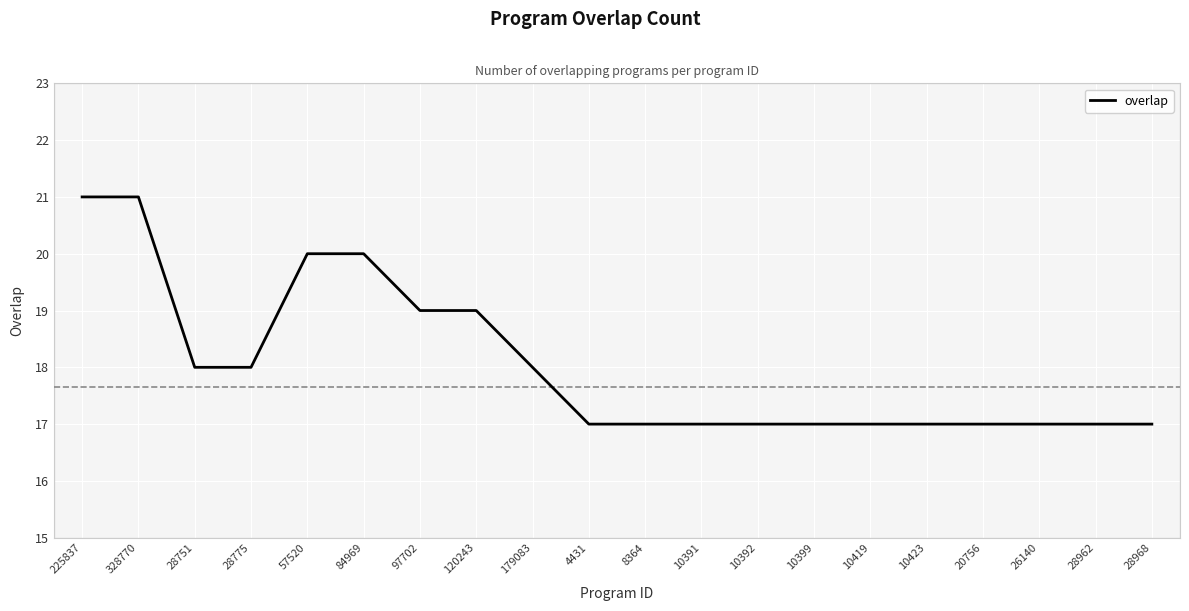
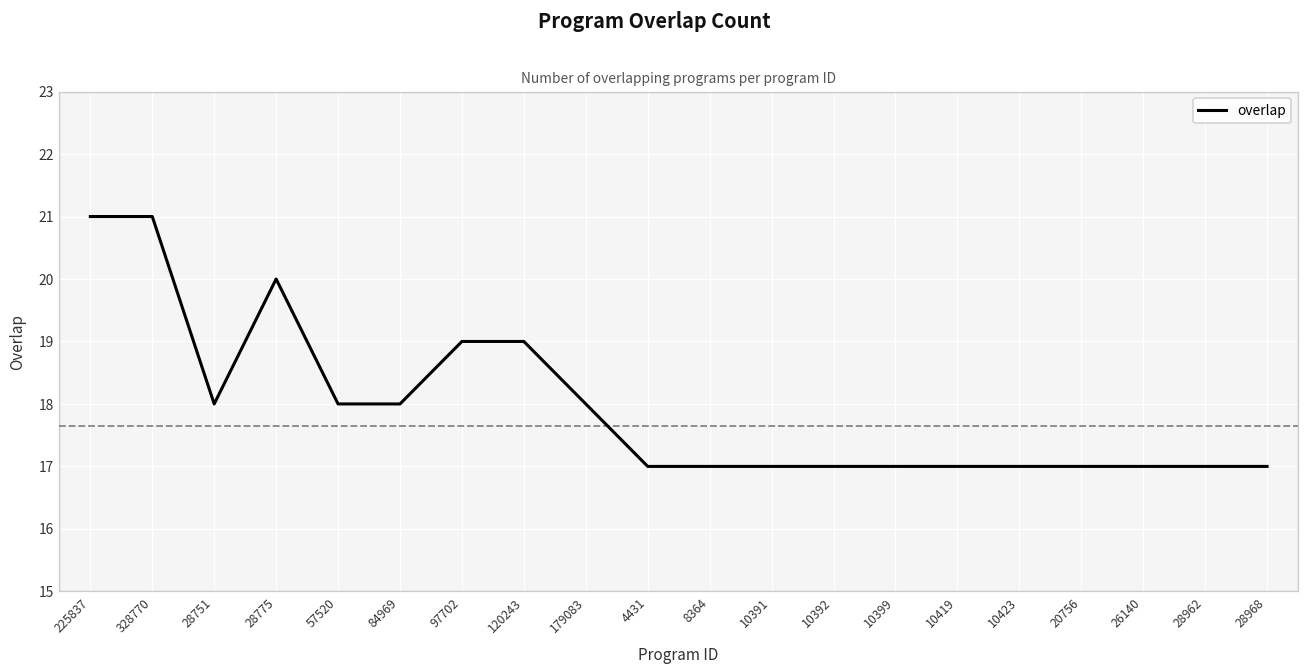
  {
    "225837": 21,
    "328770": 21,
    "28751": 18,
-   "28775": 18,
-   "57520": 20,
-   "84969": 20,
+   "28775": 20,
+   "57520": 18,
+   "84969": 18,
    "97702": 19,
    "120243": 19,
    "179083": 18,
    "4431": 17,
    "8364": 17,
    "10391": 17,
    "10392": 17,
    "10399": 17,
    "10419": 17,
    "10423": 17,
    "20756": 17,
    "26140": 17,
    "28962": 17,
    "28968": 17
  }
